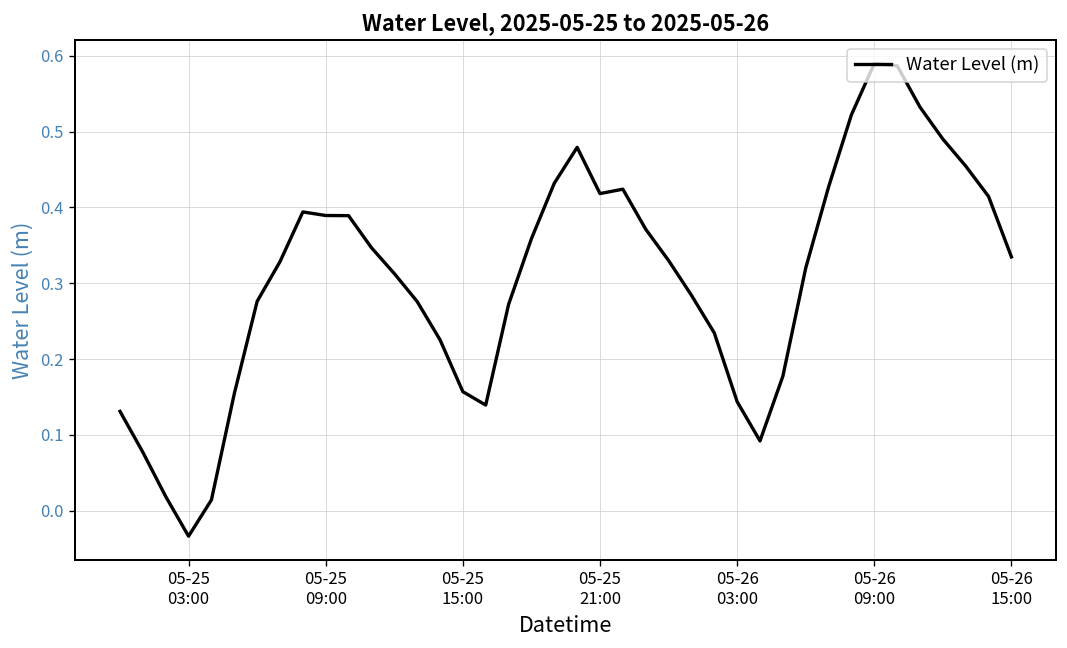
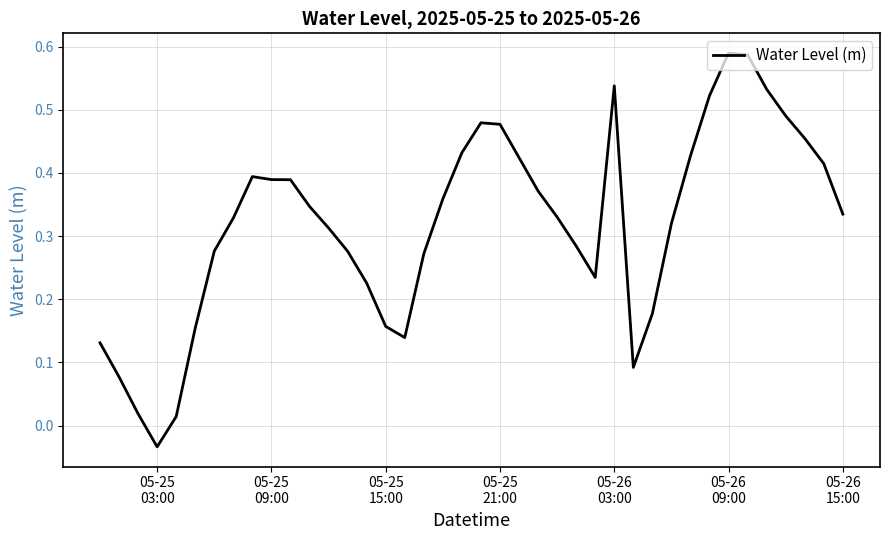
  {
    "05-25 03:00": -0.03,
    "05-25 09:00": 0.39,
    "05-25 15:00": 0.16,
-   "05-25 21:00": 0.42,
-   "05-26 03:00": 0.14,
+   "05-25 21:00": 0.48,
+   "05-26 03:00": 0.54,
    "05-26 15:00": 0.33
  }
